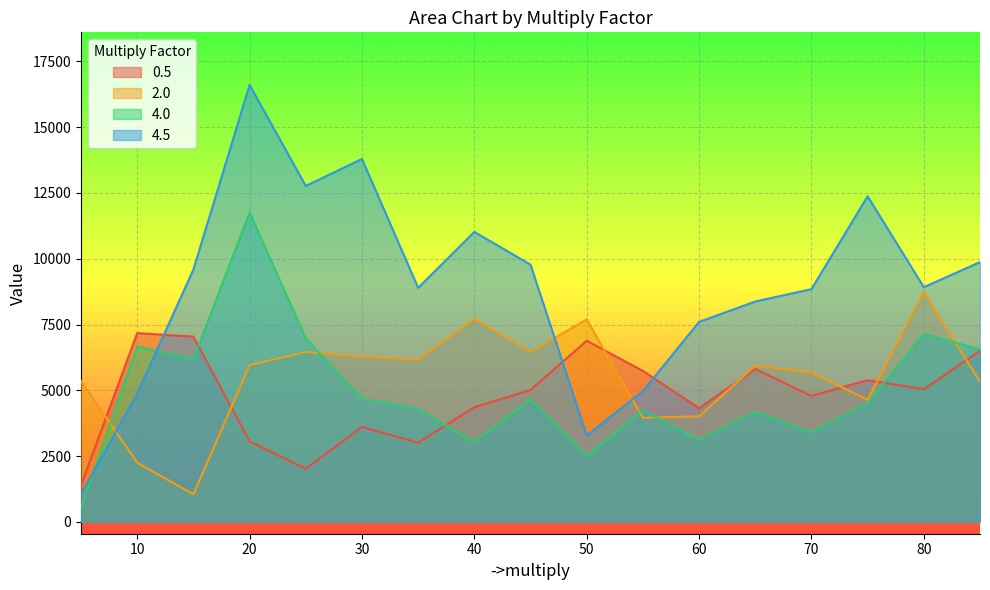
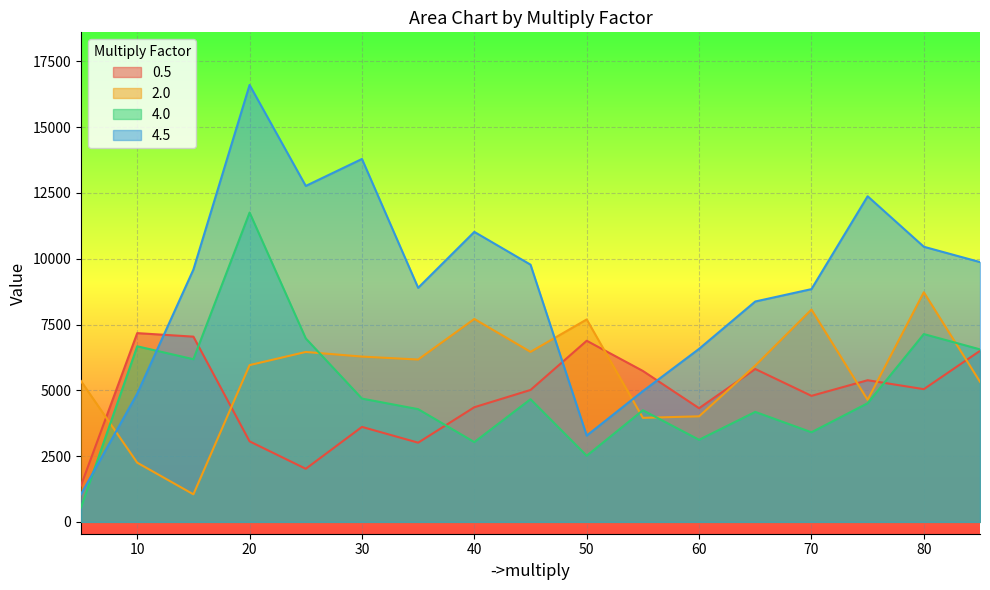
  {
    "0.5": {
      "10": 7200,
      "20": 3100,
      "30": 3600,
      "40": 4400,
      "50": 6900,
      "60": 4300,
      "70": 4800,
      "80": 5000
    },
    "2.0": {
      "10": 2300,
      "20": 6000,
      "30": 6300,
      "40": 7700,
      "50": 7700,
      "60": 4000,
-     "70": 5700,
+     "70": 8100,
      "80": 8700
    },
    "4.0": {
      "10": 6700,
      "20": 11800,
      "30": 4700,
      "40": 3000,
      "50": 2500,
      "60": 3100,
      "70": 3400,
      "80": 7100
    },
    "4.5": {
      "10": 4900,
      "20": 16600,
      "30": 13800,
      "40": 11000,
      "50": 3300,
-     "60": 7600,
+     "60": 6600,
      "70": 8800,
-     "80": 8900
+     "80": 10500
    }
  }
